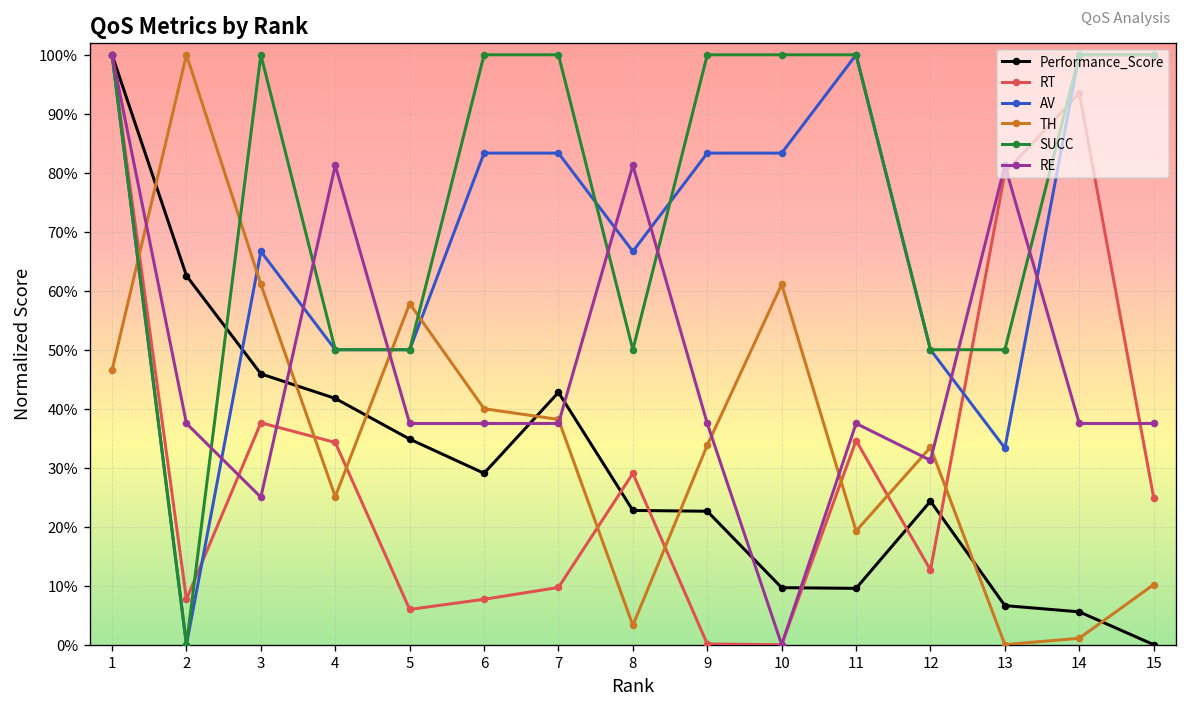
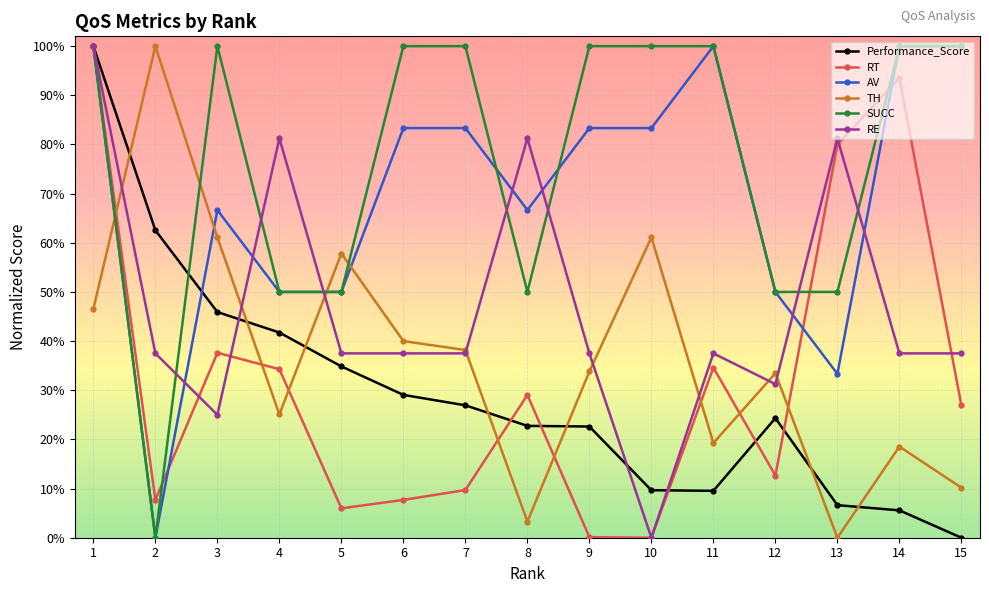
  {
    "Performance_Score": {
      "2": "63%",
      "3": "46%",
      "4": "42%",
      "5": "35%",
      "6": "29%",
-     "7": "43%",
+     "7": "27%",
      "8": "23%",
      "9": "23%",
      "10": "10%",
      "11": "10%",
      "12": "24%",
      "13": "7%",
      "14": "6%",
      "15": "0%"
    },
    "RT": {
      "2": "8%",
      "3": "38%",
      "4": "34%",
      "5": "6%",
      "6": "8%",
      "7": "10%",
      "8": "29%",
      "9": "0%",
      "11": "35%",
      "12": "13%",
      "13": "80%",
-     "15": "25%"
+     "15": "27%"
    },
    "AV": {
      "3": "67%",
      "6": "83%",
      "7": "83%",
      "8": "67%",
      "9": "83%",
      "10": "83%",
      "13": "33%"
    },
    "TH": {
      "1": "47%",
      "2": "100%",
      "3": "61%",
      "4": "25%",
      "5": "58%",
      "6": "40%",
      "7": "38%",
      "8": "3%",
      "9": "34%",
      "10": "61%",
      "11": "19%",
      "12": "33%",
      "13": "0%",
-     "14": "1%",
+     "14": "19%",
      "15": "10%"
    },
    "SUCC": {
      "3": "100%",
      "6": "100%",
      "7": "100%",
      "8": "50%",
      "9": "100%",
      "10": "100%",
      "13": "50%"
    },
    "RE": {
      "2": "37%",
      "3": "25%",
      "4": "81%",
      "5": "37%",
      "6": "37%",
      "7": "37%",
      "8": "81%",
      "9": "37%",
      "11": "37%",
      "12": "31%",
      "14": "37%",
      "15": "37%"
    }
  }
